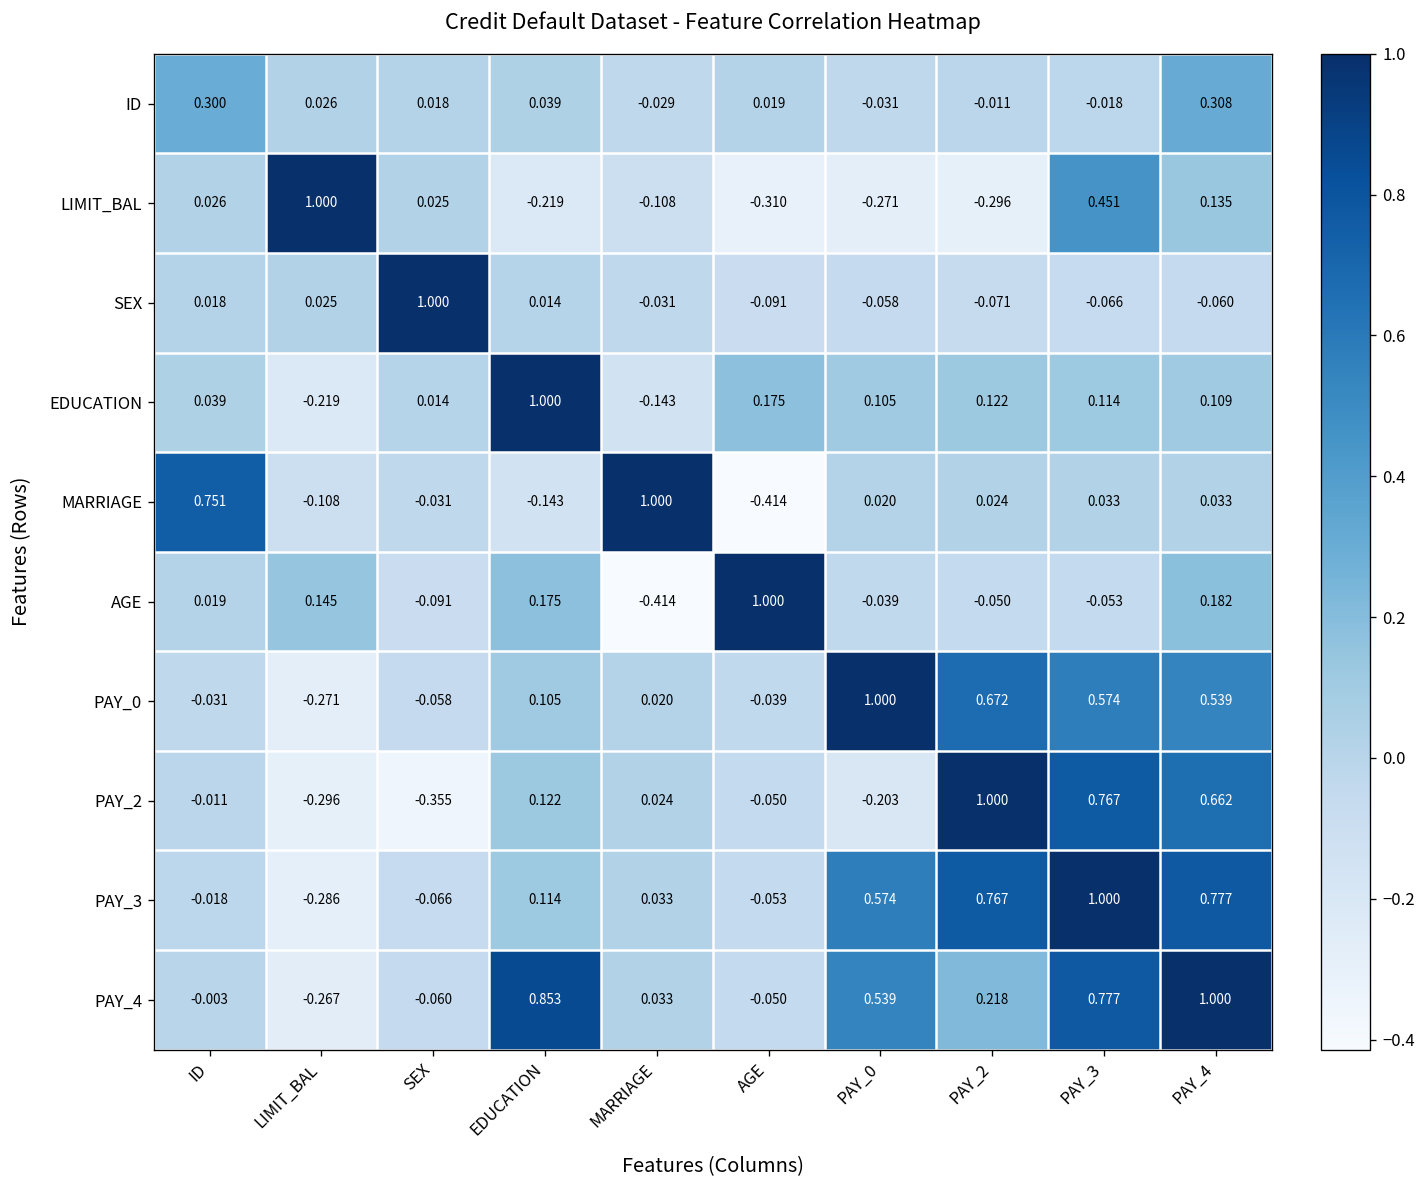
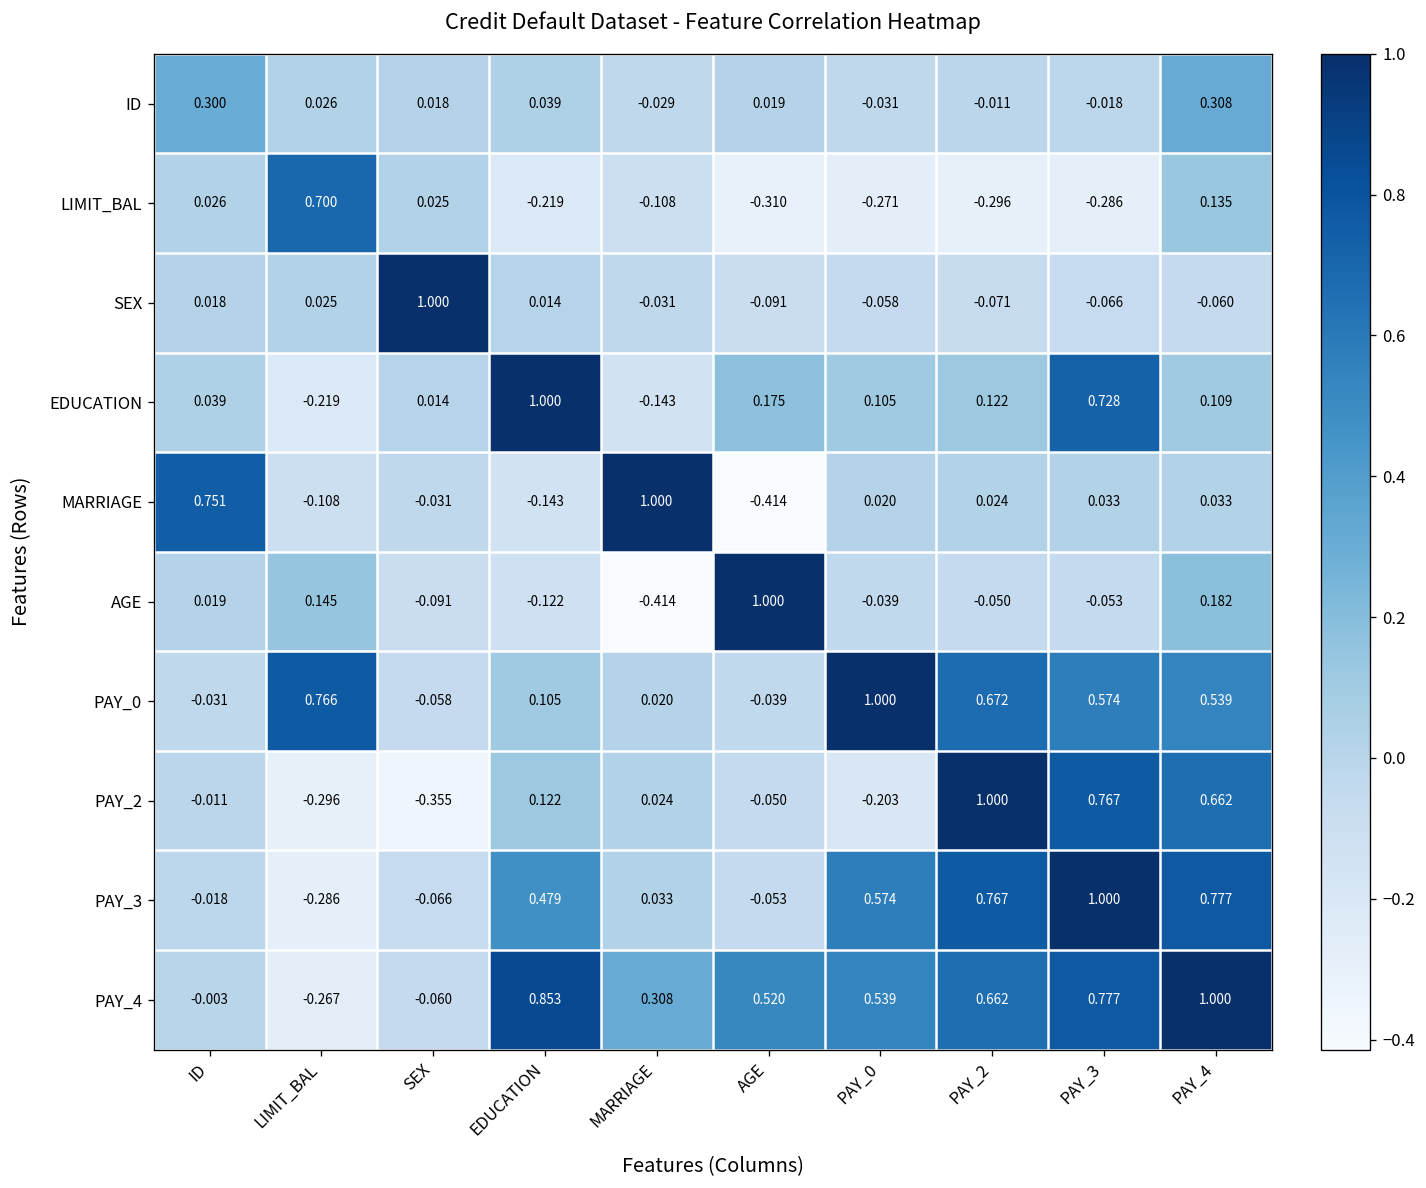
  {
    "ID": {
      "ID": 0.300,
      "LIMIT_BAL": 0.026,
      "SEX": 0.018,
      "EDUCATION": 0.039,
      "MARRIAGE": -0.029,
      "AGE": 0.019,
      "PAY_0": -0.031,
      "PAY_2": -0.011,
      "PAY_3": -0.018,
      "PAY_4": 0.308
    },
    "LIMIT_BAL": {
      "ID": 0.026,
-     "LIMIT_BAL": 1.000,
+     "LIMIT_BAL": 0.700,
      "SEX": 0.025,
      "EDUCATION": -0.219,
      "MARRIAGE": -0.108,
      "AGE": -0.310,
      "PAY_0": -0.271,
      "PAY_2": -0.296,
-     "PAY_3": 0.451,
+     "PAY_3": -0.286,
      "PAY_4": 0.135
    },
    "SEX": {
      "ID": 0.018,
      "LIMIT_BAL": 0.025,
      "SEX": 1.000,
      "EDUCATION": 0.014,
      "MARRIAGE": -0.031,
      "AGE": -0.091,
      "PAY_0": -0.058,
      "PAY_2": -0.071,
      "PAY_3": -0.066,
      "PAY_4": -0.060
    },
    "EDUCATION": {
      "ID": 0.039,
      "LIMIT_BAL": -0.219,
      "SEX": 0.014,
      "EDUCATION": 1.000,
      "MARRIAGE": -0.143,
      "AGE": 0.175,
      "PAY_0": 0.105,
      "PAY_2": 0.122,
-     "PAY_3": 0.114,
+     "PAY_3": 0.728,
      "PAY_4": 0.109
    },
    "MARRIAGE": {
      "ID": 0.751,
      "LIMIT_BAL": -0.108,
      "SEX": -0.031,
      "EDUCATION": -0.143,
      "MARRIAGE": 1.000,
      "AGE": -0.414,
      "PAY_0": 0.020,
      "PAY_2": 0.024,
      "PAY_3": 0.033,
      "PAY_4": 0.033
    },
    "AGE": {
      "ID": 0.019,
      "LIMIT_BAL": 0.145,
      "SEX": -0.091,
-     "EDUCATION": 0.175,
+     "EDUCATION": -0.122,
      "MARRIAGE": -0.414,
      "AGE": 1.000,
      "PAY_0": -0.039,
      "PAY_2": -0.050,
      "PAY_3": -0.053,
      "PAY_4": 0.182
    },
    "PAY_0": {
      "ID": -0.031,
-     "LIMIT_BAL": -0.271,
+     "LIMIT_BAL": 0.766,
      "SEX": -0.058,
      "EDUCATION": 0.105,
      "MARRIAGE": 0.020,
      "AGE": -0.039,
      "PAY_0": 1.000,
      "PAY_2": 0.672,
      "PAY_3": 0.574,
      "PAY_4": 0.539
    },
    "PAY_2": {
      "ID": -0.011,
      "LIMIT_BAL": -0.296,
      "SEX": -0.355,
      "EDUCATION": 0.122,
      "MARRIAGE": 0.024,
      "AGE": -0.050,
      "PAY_0": -0.203,
      "PAY_2": 1.000,
      "PAY_3": 0.767,
      "PAY_4": 0.662
    },
    "PAY_3": {
      "ID": -0.018,
      "LIMIT_BAL": -0.286,
      "SEX": -0.066,
-     "EDUCATION": 0.114,
+     "EDUCATION": 0.479,
      "MARRIAGE": 0.033,
      "AGE": -0.053,
      "PAY_0": 0.574,
      "PAY_2": 0.767,
      "PAY_3": 1.000,
      "PAY_4": 0.777
    },
    "PAY_4": {
      "ID": -0.003,
      "LIMIT_BAL": -0.267,
      "SEX": -0.060,
      "EDUCATION": 0.853,
-     "MARRIAGE": 0.033,
-     "AGE": -0.050,
+     "MARRIAGE": 0.308,
+     "AGE": 0.520,
      "PAY_0": 0.539,
-     "PAY_2": 0.218,
+     "PAY_2": 0.662,
      "PAY_3": 0.777,
      "PAY_4": 1.000
    }
  }
